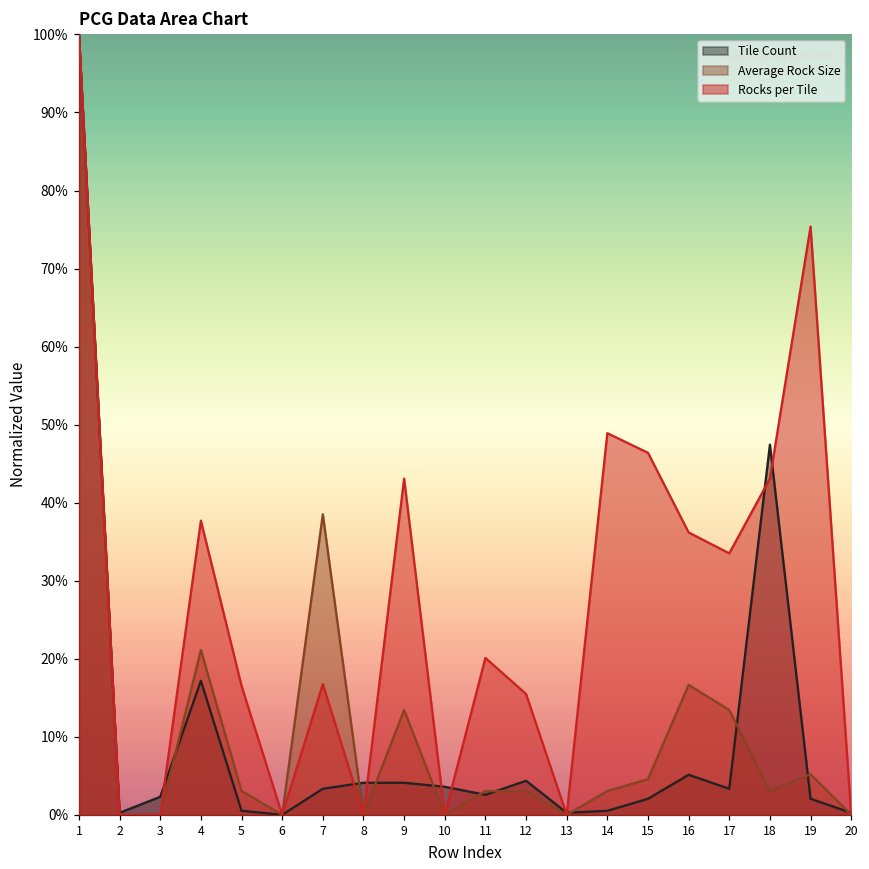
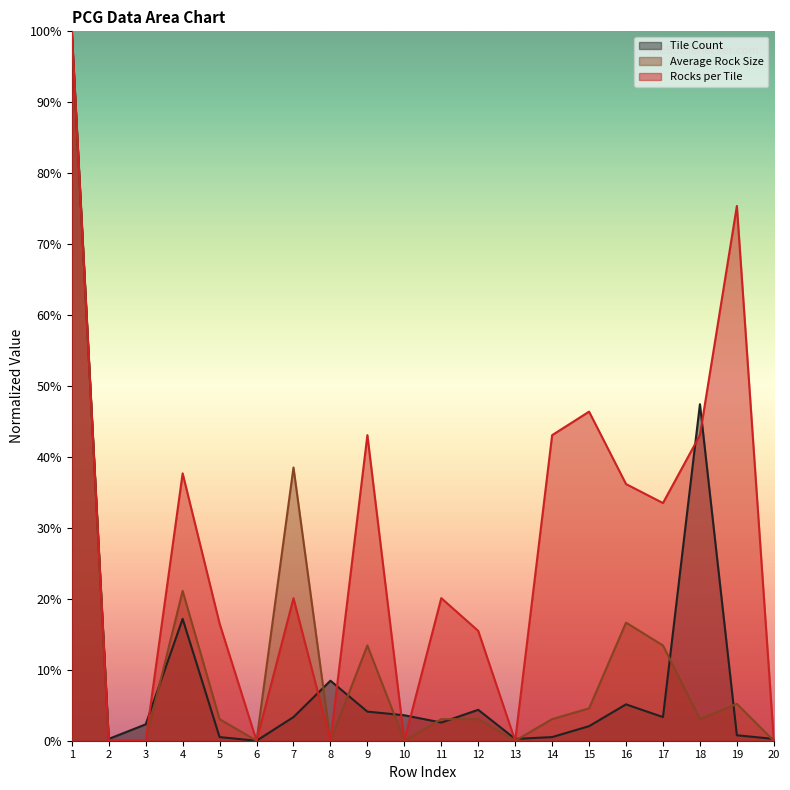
  {
    "Tile Count": {
      "3": "2%",
      "4": "17%",
      "5": "1%",
      "7": "3%",
-     "8": "4%",
+     "8": "8%",
      "9": "4%",
      "10": "4%",
      "11": "3%",
      "12": "4%",
      "14": "1%",
      "15": "2%",
      "16": "5%",
      "17": "3%",
      "18": "47%",
-     "19": "2%"
+     "19": "1%"
    },
    "Average Rock Size": {
      "4": "21%",
      "5": "3%",
      "7": "39%",
      "9": "13%",
      "11": "3%",
      "12": "3%",
      "14": "3%",
      "15": "5%",
      "16": "17%",
      "17": "13%",
      "18": "3%",
      "19": "5%"
    },
    "Rocks per Tile": {
      "4": "38%",
      "5": "17%",
-     "7": "17%",
+     "7": "20%",
      "9": "43%",
      "11": "20%",
      "12": "15%",
-     "14": "49%",
+     "14": "43%",
      "15": "46%",
      "16": "36%",
      "17": "34%",
      "18": "43%",
      "19": "75%"
    }
  }
